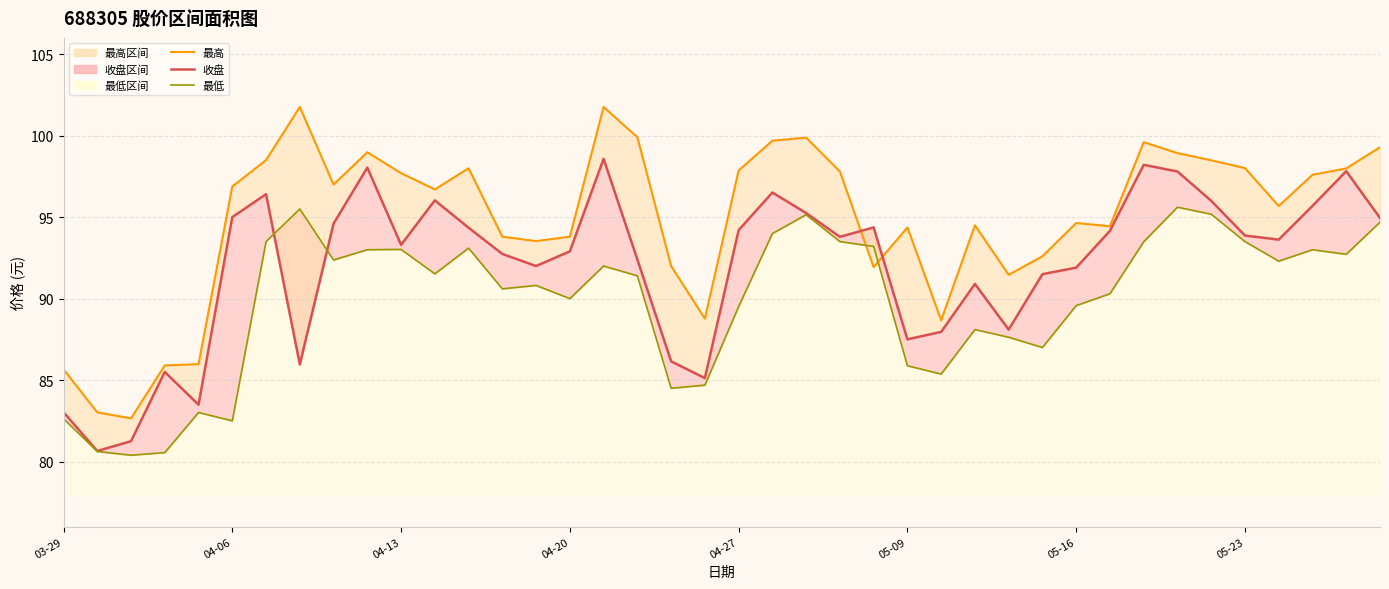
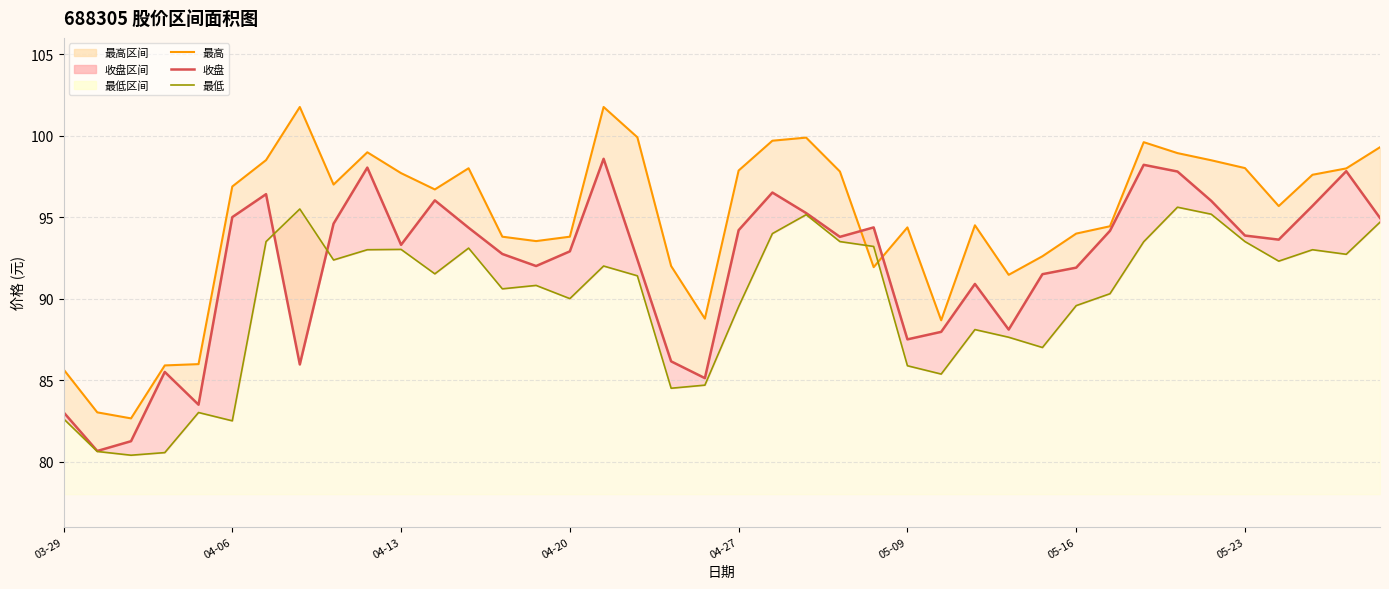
  {
    "最高": {
-     "05-16": 94.6
+     "05-16": 94.0
    }
  }
